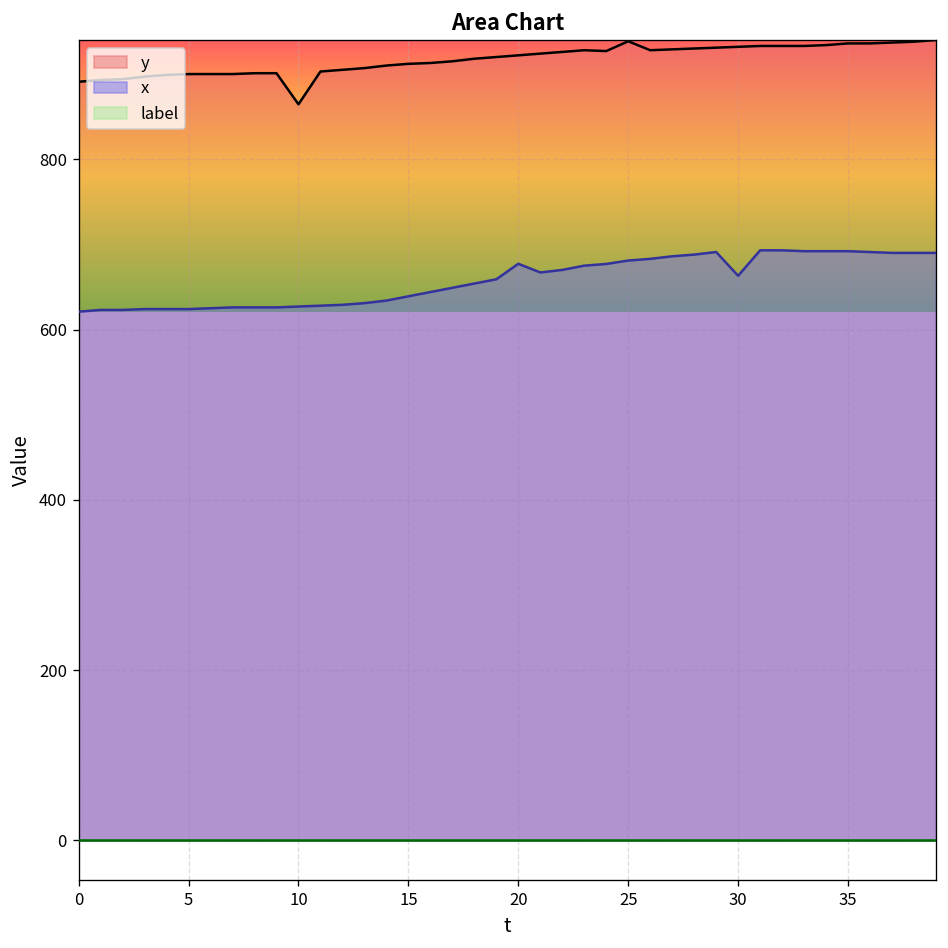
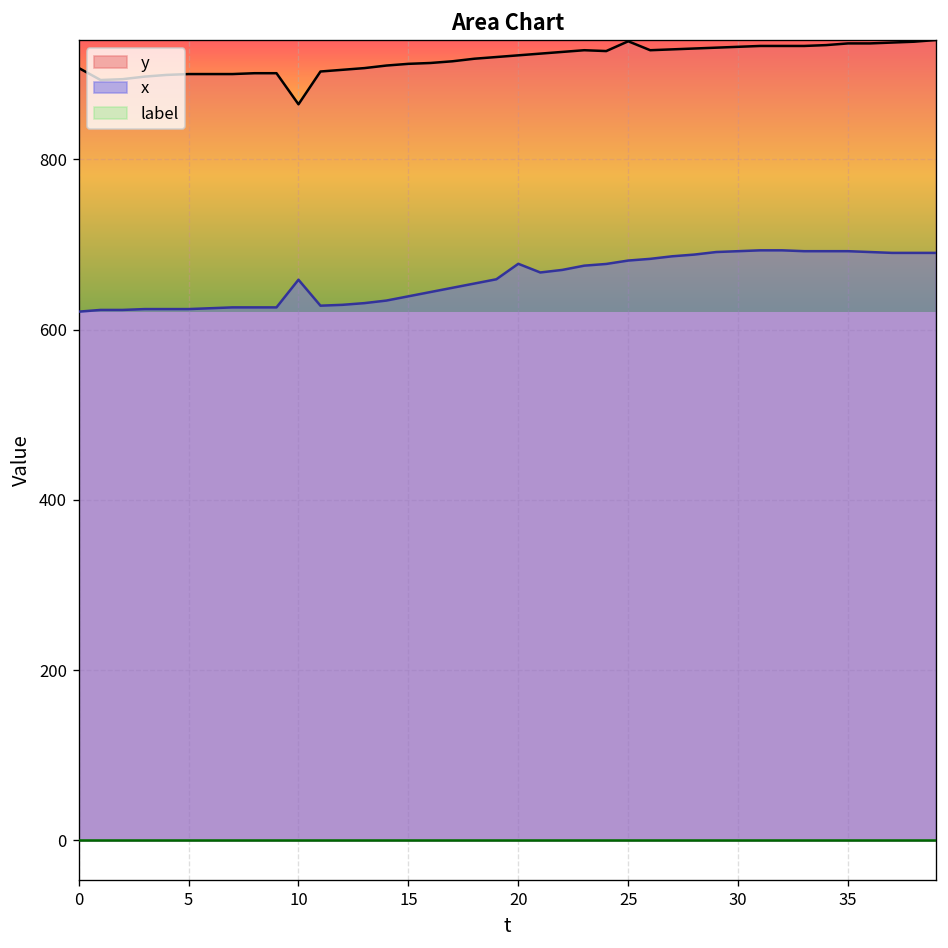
  {
    "y": {
-     "0": 890,
+     "0": 910,
      "5": 900,
      "10": 860,
      "15": 910,
      "20": 920,
      "25": 940,
      "30": 930,
      "35": 940
    },
    "x": {
      "0": 620,
      "5": 620,
-     "10": 630,
+     "10": 660,
      "15": 640,
      "20": 680,
      "25": 680,
-     "30": 660,
+     "30": 690,
      "35": 690
    },
    "label": {
      "0": 0,
      "5": 0,
      "10": 0,
      "15": 0,
      "20": 0,
      "25": 0,
      "30": 0,
      "35": 0
    }
  }
